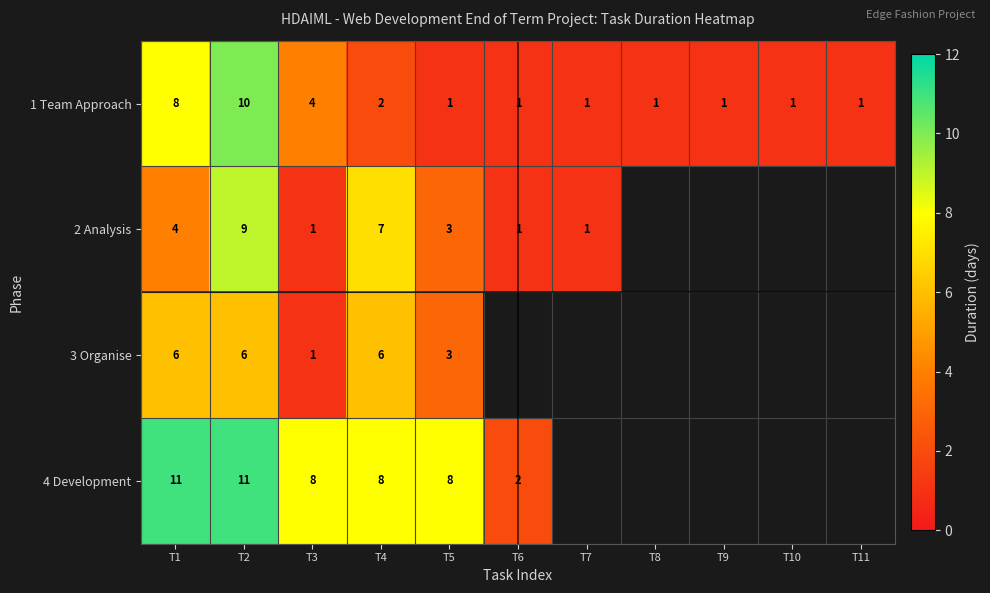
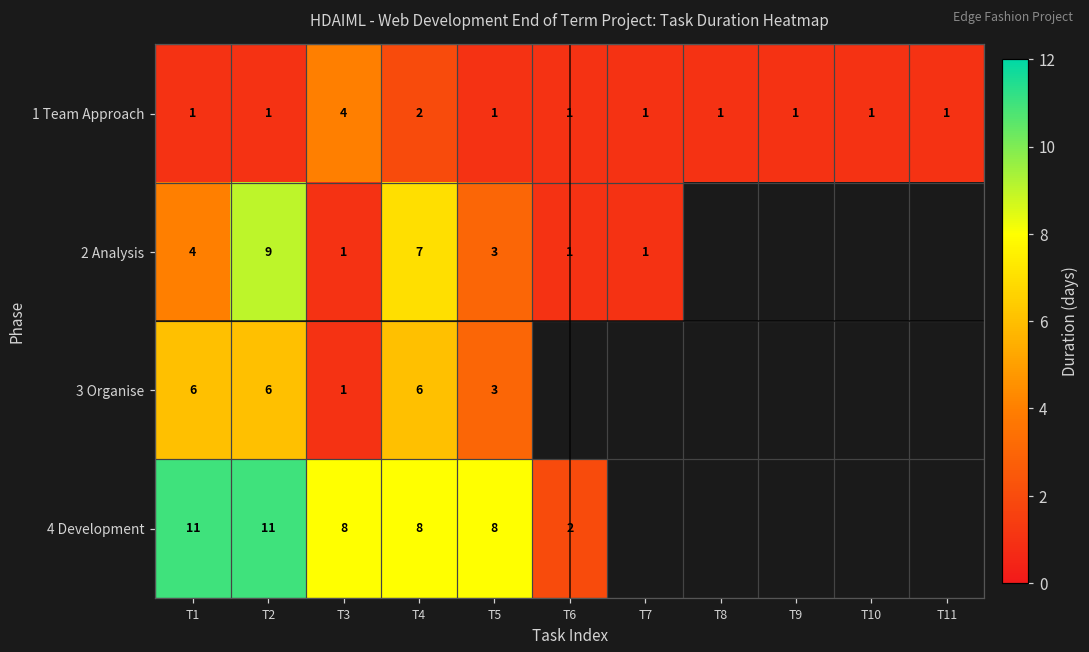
  {
    "1 Team Approach": {
-     "T1": 8,
-     "T2": 10,
+     "T1": 1,
+     "T2": 1,
      "T3": 4,
      "T4": 2,
      "T5": 1,
      "T6": 1,
      "T7": 1,
      "T8": 1,
      "T9": 1,
      "T10": 1,
      "T11": 1
    },
    "2 Analysis": {
      "T1": 4,
      "T2": 9,
      "T3": 1,
      "T4": 7,
      "T5": 3,
      "T6": 1,
      "T7": 1
    },
    "3 Organise": {
      "T1": 6,
      "T2": 6,
      "T3": 1,
      "T4": 6,
      "T5": 3
    },
    "4 Development": {
      "T1": 11,
      "T2": 11,
      "T3": 8,
      "T4": 8,
      "T5": 8,
      "T6": 2
    }
  }
